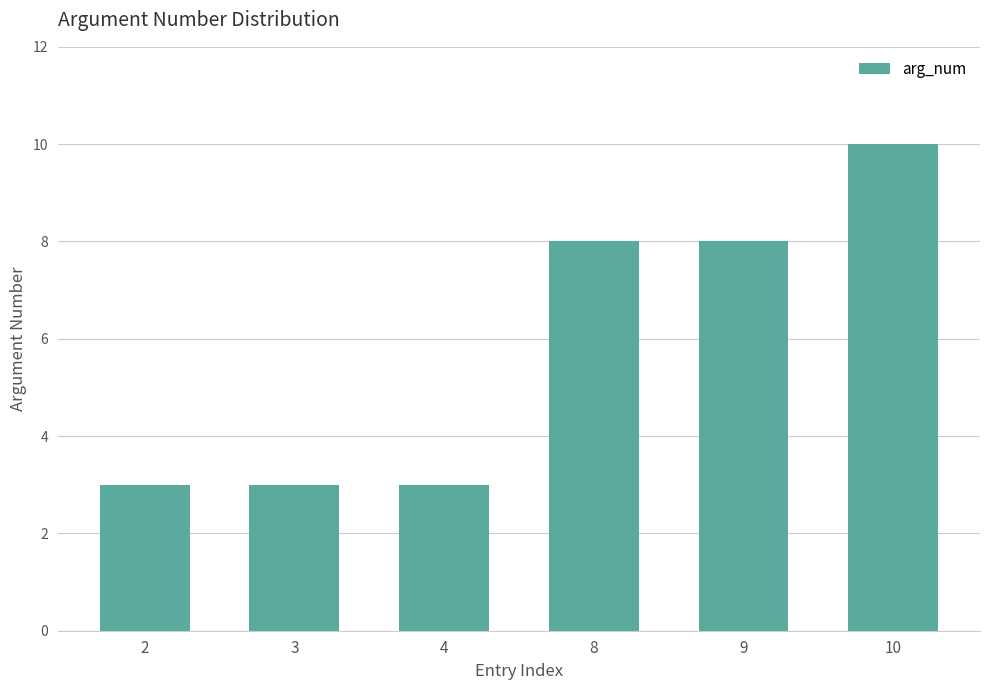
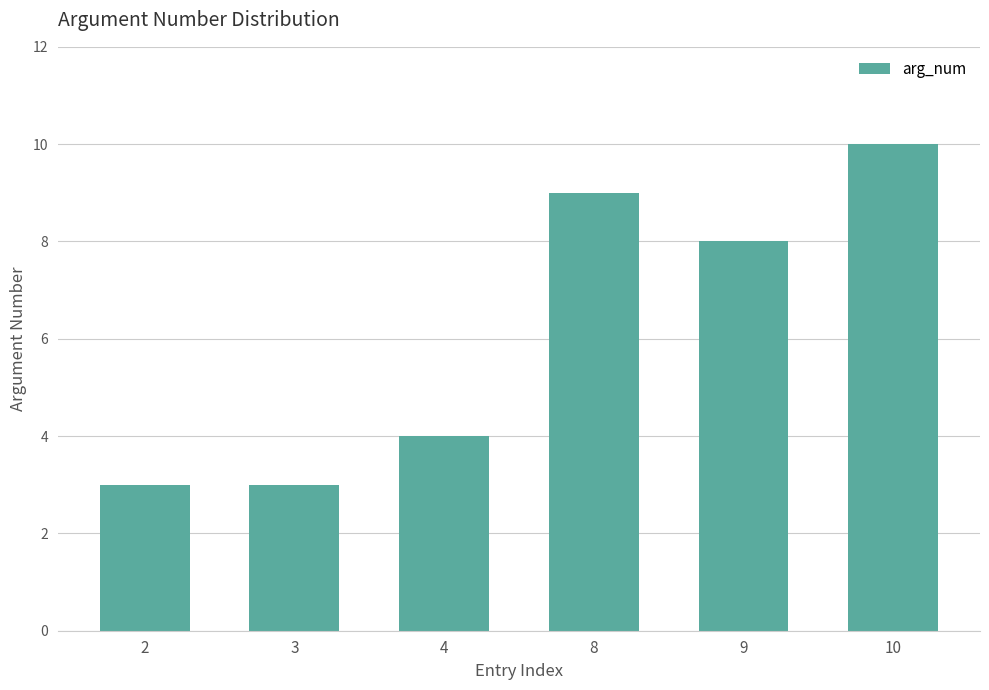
  {
    "2": 3,
    "3": 3,
-   "4": 3,
-   "8": 8,
+   "4": 4,
+   "8": 9,
    "9": 8,
    "10": 10
  }
